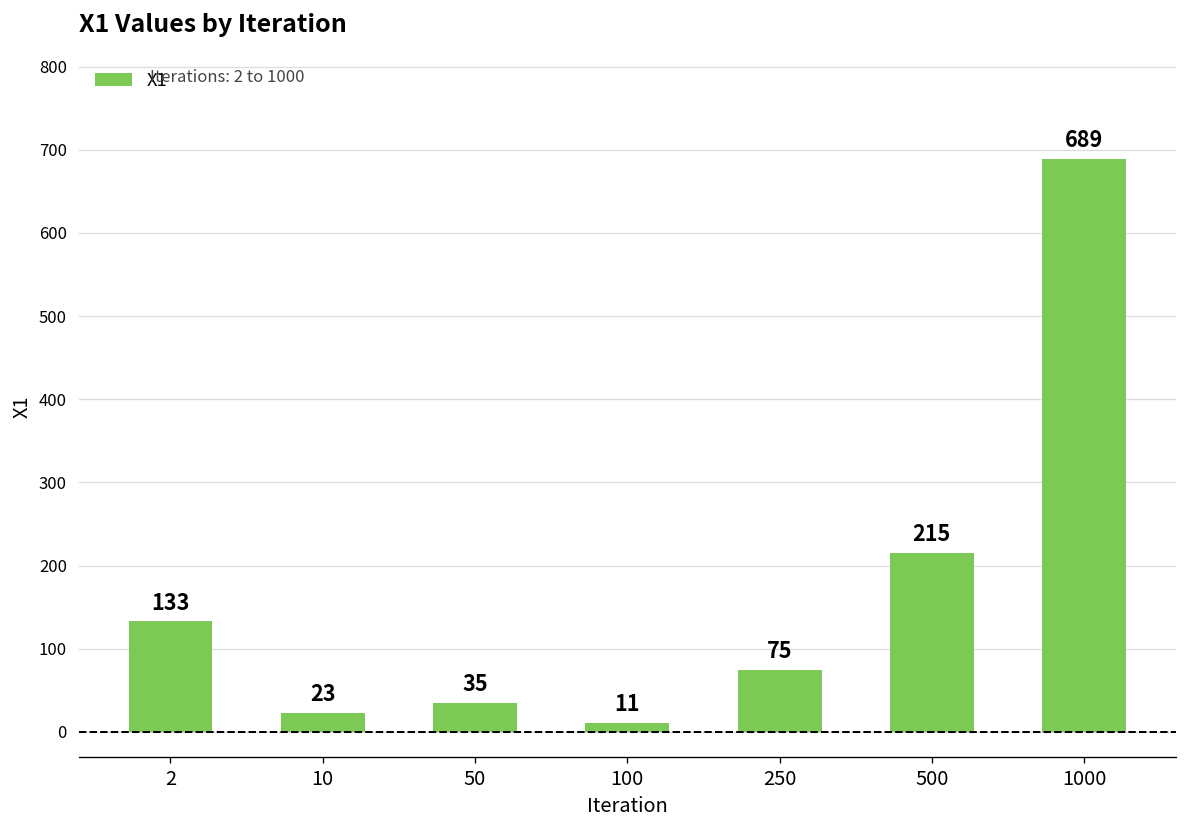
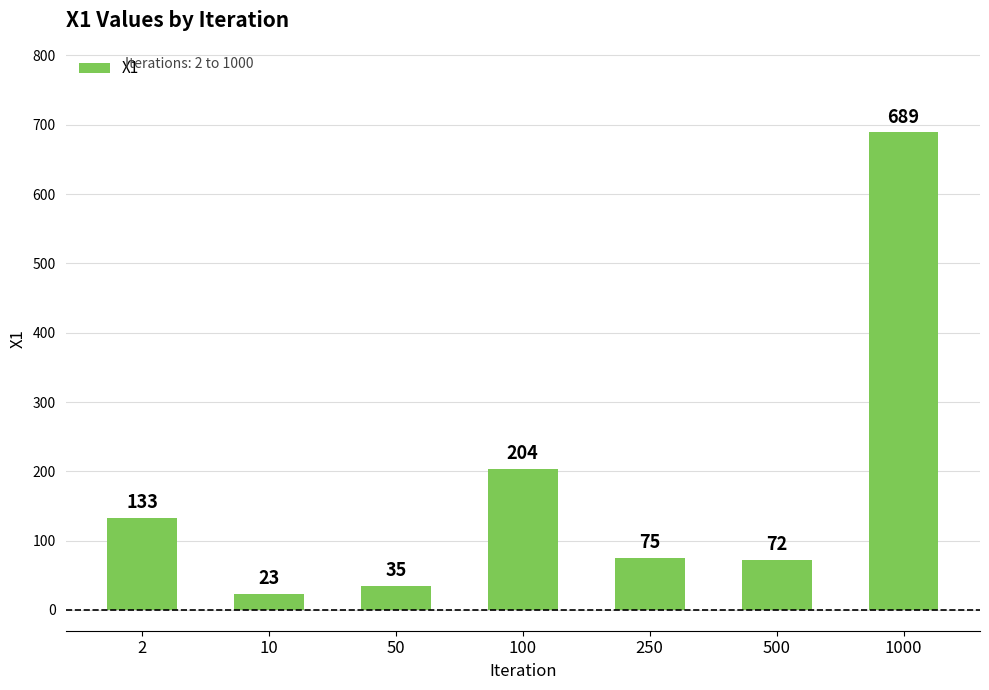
  {
    "2": 133,
    "10": 23,
    "50": 35,
-   "100": 11,
+   "100": 204,
    "250": 75,
-   "500": 215,
+   "500": 72,
    "1000": 689
  }
